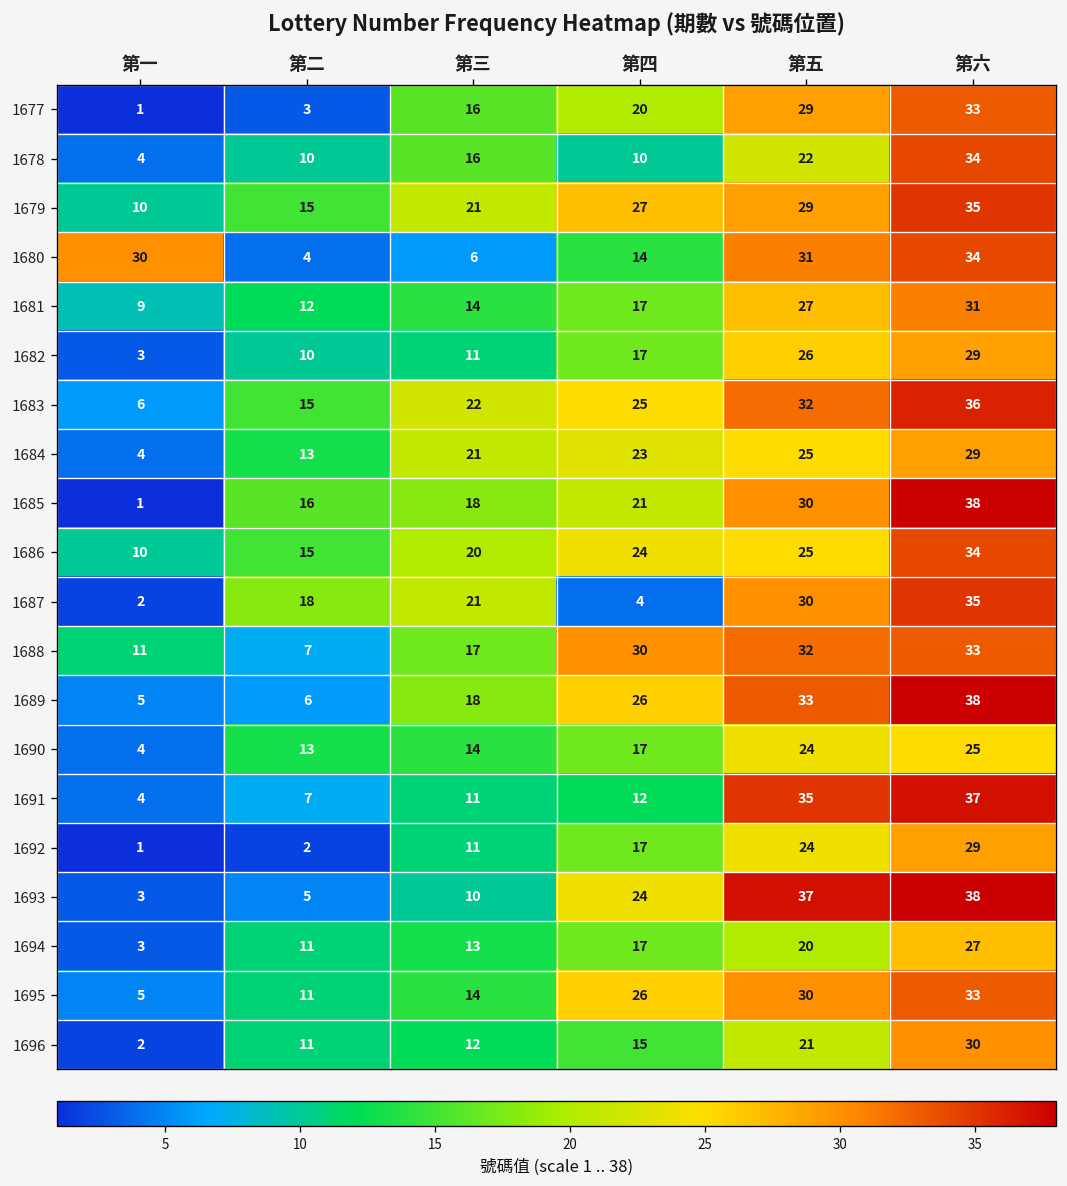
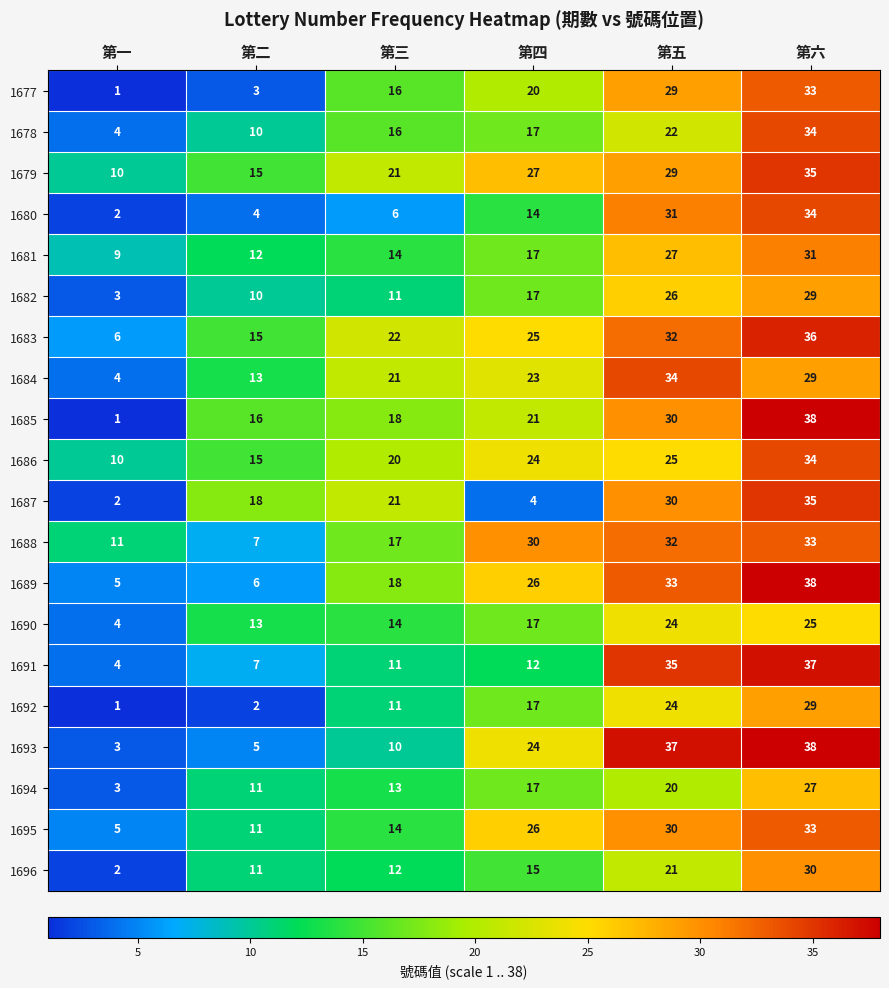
  {
    "1677": {
      "第一": 1,
      "第二": 3,
      "第三": 16,
      "第四": 20,
      "第五": 29,
      "第六": 33
    },
    "1678": {
      "第一": 4,
      "第二": 10,
      "第三": 16,
-     "第四": 10,
+     "第四": 17,
      "第五": 22,
      "第六": 34
    },
    "1679": {
      "第一": 10,
      "第二": 15,
      "第三": 21,
      "第四": 27,
      "第五": 29,
      "第六": 35
    },
    "1680": {
-     "第一": 30,
+     "第一": 2,
      "第二": 4,
      "第三": 6,
      "第四": 14,
      "第五": 31,
      "第六": 34
    },
    "1681": {
      "第一": 9,
      "第二": 12,
      "第三": 14,
      "第四": 17,
      "第五": 27,
      "第六": 31
    },
    "1682": {
      "第一": 3,
      "第二": 10,
      "第三": 11,
      "第四": 17,
      "第五": 26,
      "第六": 29
    },
    "1683": {
      "第一": 6,
      "第二": 15,
      "第三": 22,
      "第四": 25,
      "第五": 32,
      "第六": 36
    },
    "1684": {
      "第一": 4,
      "第二": 13,
      "第三": 21,
      "第四": 23,
-     "第五": 25,
+     "第五": 34,
      "第六": 29
    },
    "1685": {
      "第一": 1,
      "第二": 16,
      "第三": 18,
      "第四": 21,
      "第五": 30,
      "第六": 38
    },
    "1686": {
      "第一": 10,
      "第二": 15,
      "第三": 20,
      "第四": 24,
      "第五": 25,
      "第六": 34
    },
    "1687": {
      "第一": 2,
      "第二": 18,
      "第三": 21,
      "第四": 4,
      "第五": 30,
      "第六": 35
    },
    "1688": {
      "第一": 11,
      "第二": 7,
      "第三": 17,
      "第四": 30,
      "第五": 32,
      "第六": 33
    },
    "1689": {
      "第一": 5,
      "第二": 6,
      "第三": 18,
      "第四": 26,
      "第五": 33,
      "第六": 38
    },
    "1690": {
      "第一": 4,
      "第二": 13,
      "第三": 14,
      "第四": 17,
      "第五": 24,
      "第六": 25
    },
    "1691": {
      "第一": 4,
      "第二": 7,
      "第三": 11,
      "第四": 12,
      "第五": 35,
      "第六": 37
    },
    "1692": {
      "第一": 1,
      "第二": 2,
      "第三": 11,
      "第四": 17,
      "第五": 24,
      "第六": 29
    },
    "1693": {
      "第一": 3,
      "第二": 5,
      "第三": 10,
      "第四": 24,
      "第五": 37,
      "第六": 38
    },
    "1694": {
      "第一": 3,
      "第二": 11,
      "第三": 13,
      "第四": 17,
      "第五": 20,
      "第六": 27
    },
    "1695": {
      "第一": 5,
      "第二": 11,
      "第三": 14,
      "第四": 26,
      "第五": 30,
      "第六": 33
    },
    "1696": {
      "第一": 2,
      "第二": 11,
      "第三": 12,
      "第四": 15,
      "第五": 21,
      "第六": 30
    }
  }
